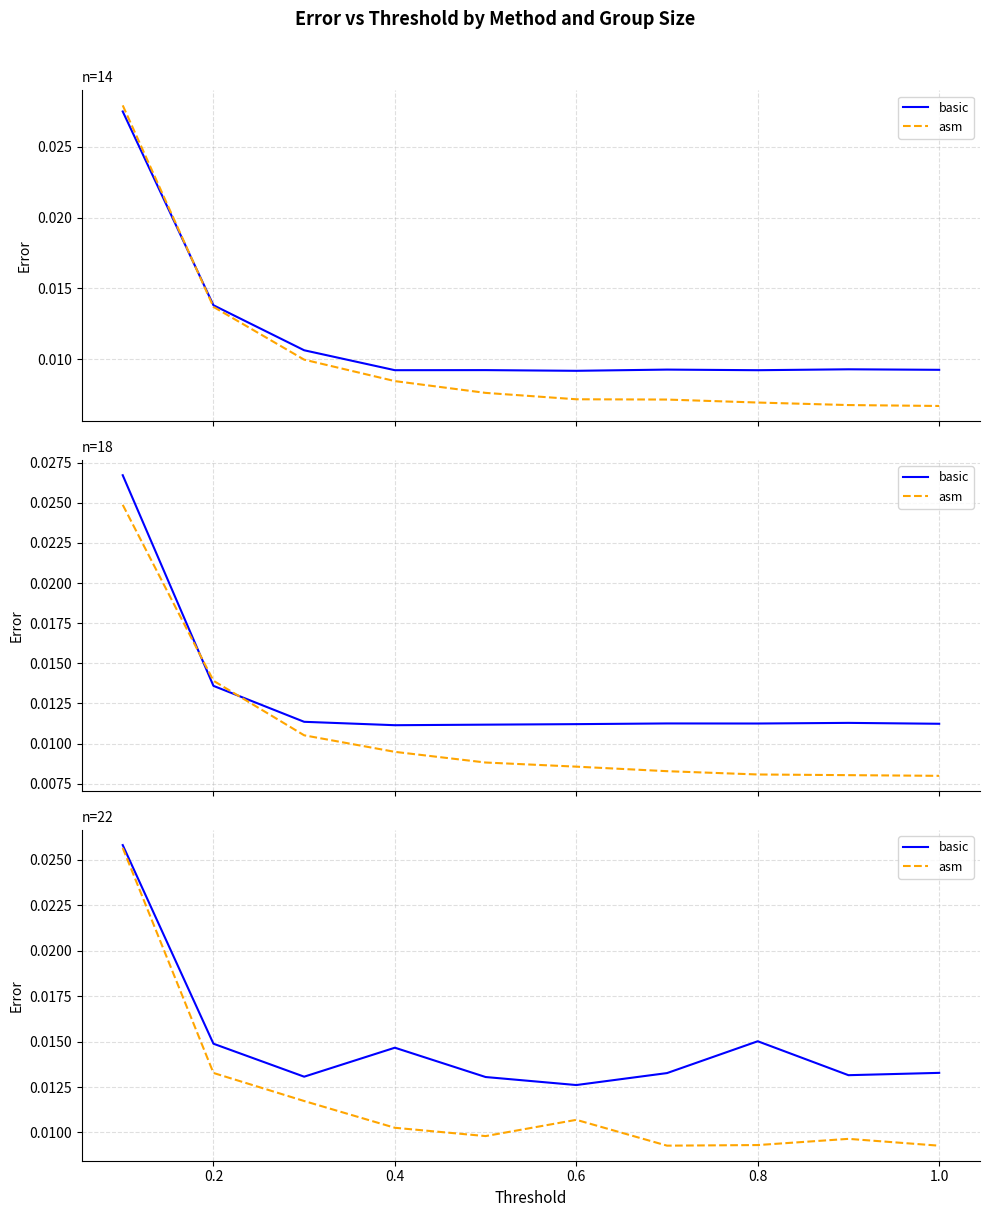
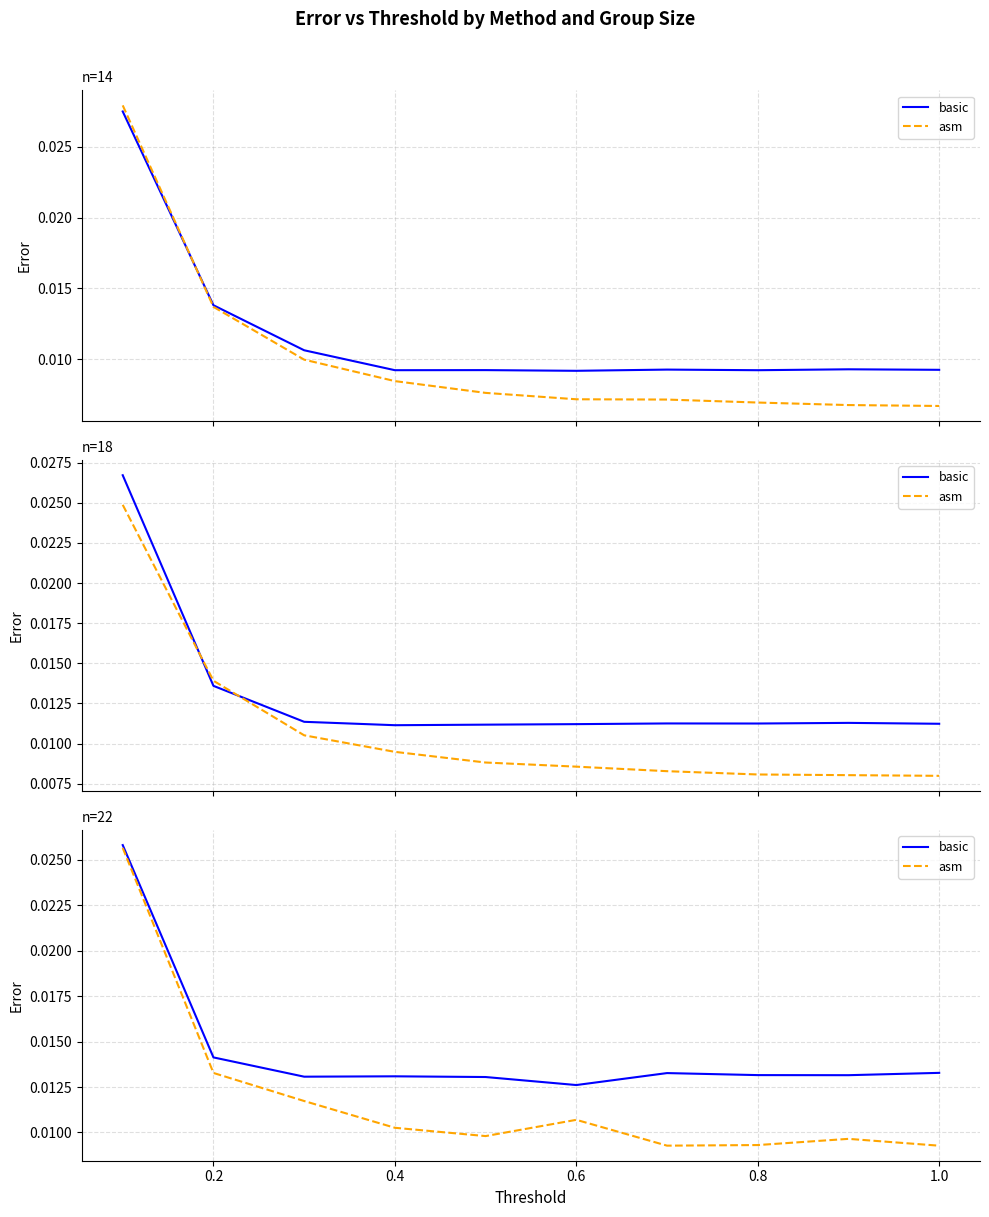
  {
    "n=22": {
      "basic": {
-       "0.2": 0.0149,
-       "0.4": 0.0147,
+       "0.2": 0.0141,
+       "0.4": 0.0131,
        "0.6": 0.0126,
-       "0.8": 0.0150,
+       "0.8": 0.0132,
        "1.0": 0.0133
      },
      "asm": {
        "0.2": 0.0133,
        "0.4": 0.0103,
        "0.6": 0.0107,
        "0.8": 0.0093,
        "1.0": 0.0093
      }
    }
  }
